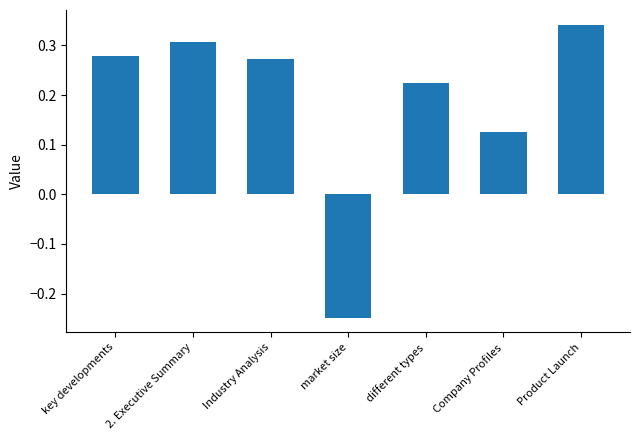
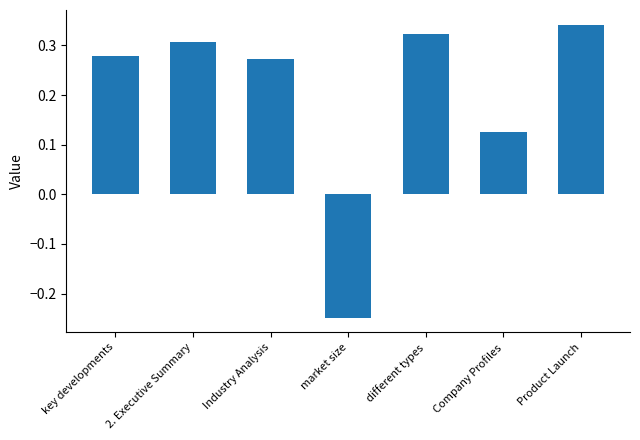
  {
    "key developments": 0.28,
    "2. Executive Summary": 0.31,
    "Industry Analysis": 0.27,
    "market size": -0.25,
-   "different types": 0.23,
+   "different types": 0.32,
    "Company Profiles": 0.12,
    "Product Launch": 0.34
  }
